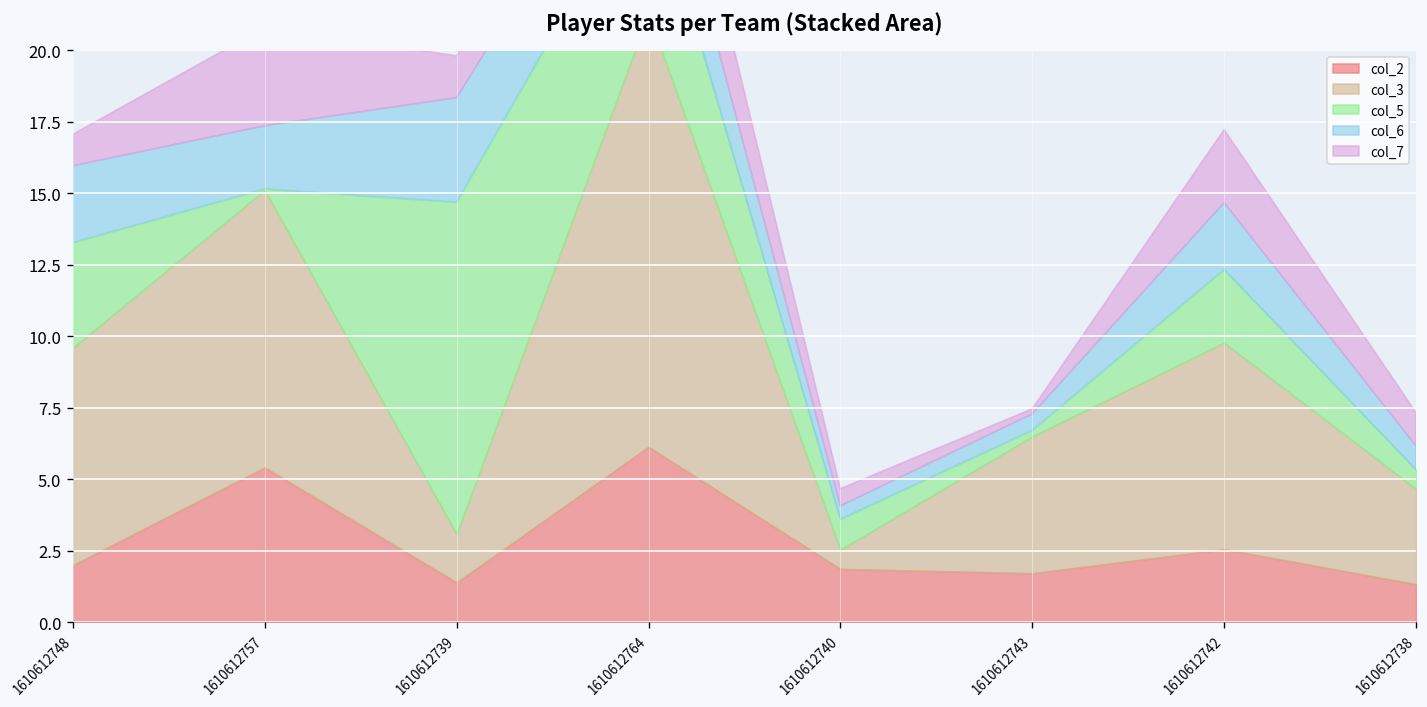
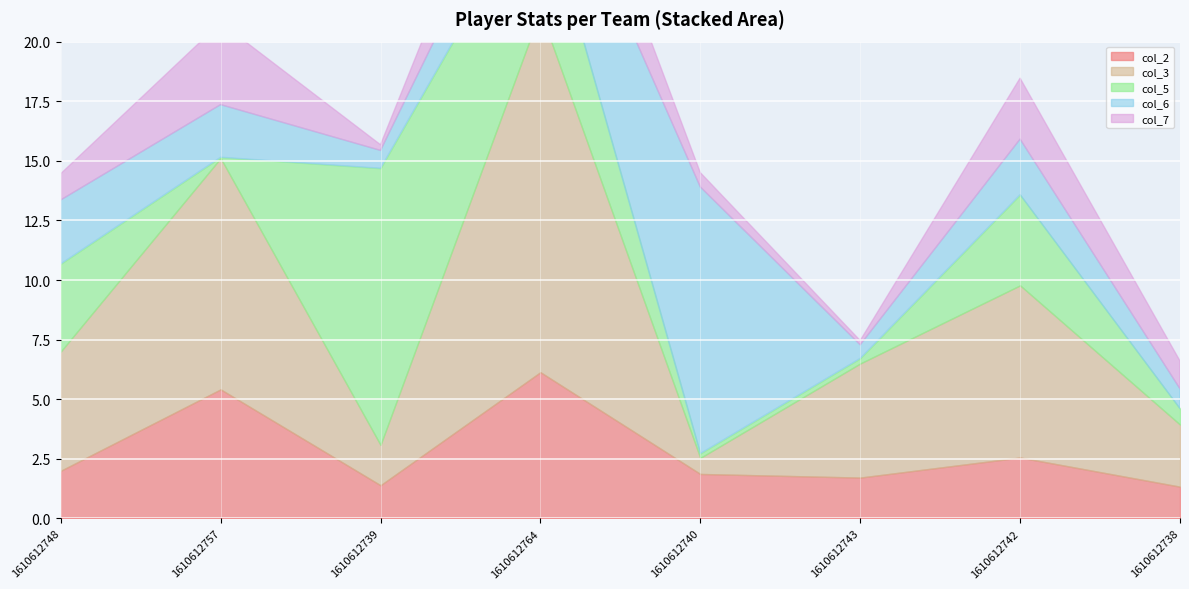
  {
    "col_2": {
      "1610612748": 2.0,
      "1610612757": 5.4,
      "1610612739": 1.4,
      "1610612764": 6.1,
      "1610612740": 1.9,
      "1610612743": 1.7,
      "1610612742": 2.6,
      "1610612738": 1.3
    },
    "col_3": {
-     "1610612748": 7.6,
+     "1610612748": 5.0,
      "1610612739": 1.7,
      "1610612740": 0.7,
      "1610612743": 4.8,
      "1610612742": 7.2,
-     "1610612738": 3.3
+     "1610612738": 2.6
    },
    "col_5": {
      "1610612748": 3.7,
      "1610612739": 11.6,
-     "1610612740": 1.1,
+     "1610612740": 0.2,
      "1610612743": 0.2,
-     "1610612742": 2.6,
+     "1610612742": 3.8,
      "1610612738": 0.7
    },
    "col_6": {
      "1610612748": 2.7,
      "1610612757": 2.2,
-     "1610612739": 3.6,
-     "1610612740": 0.5,
+     "1610612739": 0.8,
+     "1610612740": 11.2,
      "1610612743": 0.6,
      "1610612742": 2.3,
      "1610612738": 0.8
    },
    "col_7": {
      "1610612748": 1.1,
-     "1610612739": 1.5,
+     "1610612739": 0.2,
      "1610612740": 0.6,
      "1610612743": 0.2,
      "1610612742": 2.6,
      "1610612738": 1.2
    }
  }
